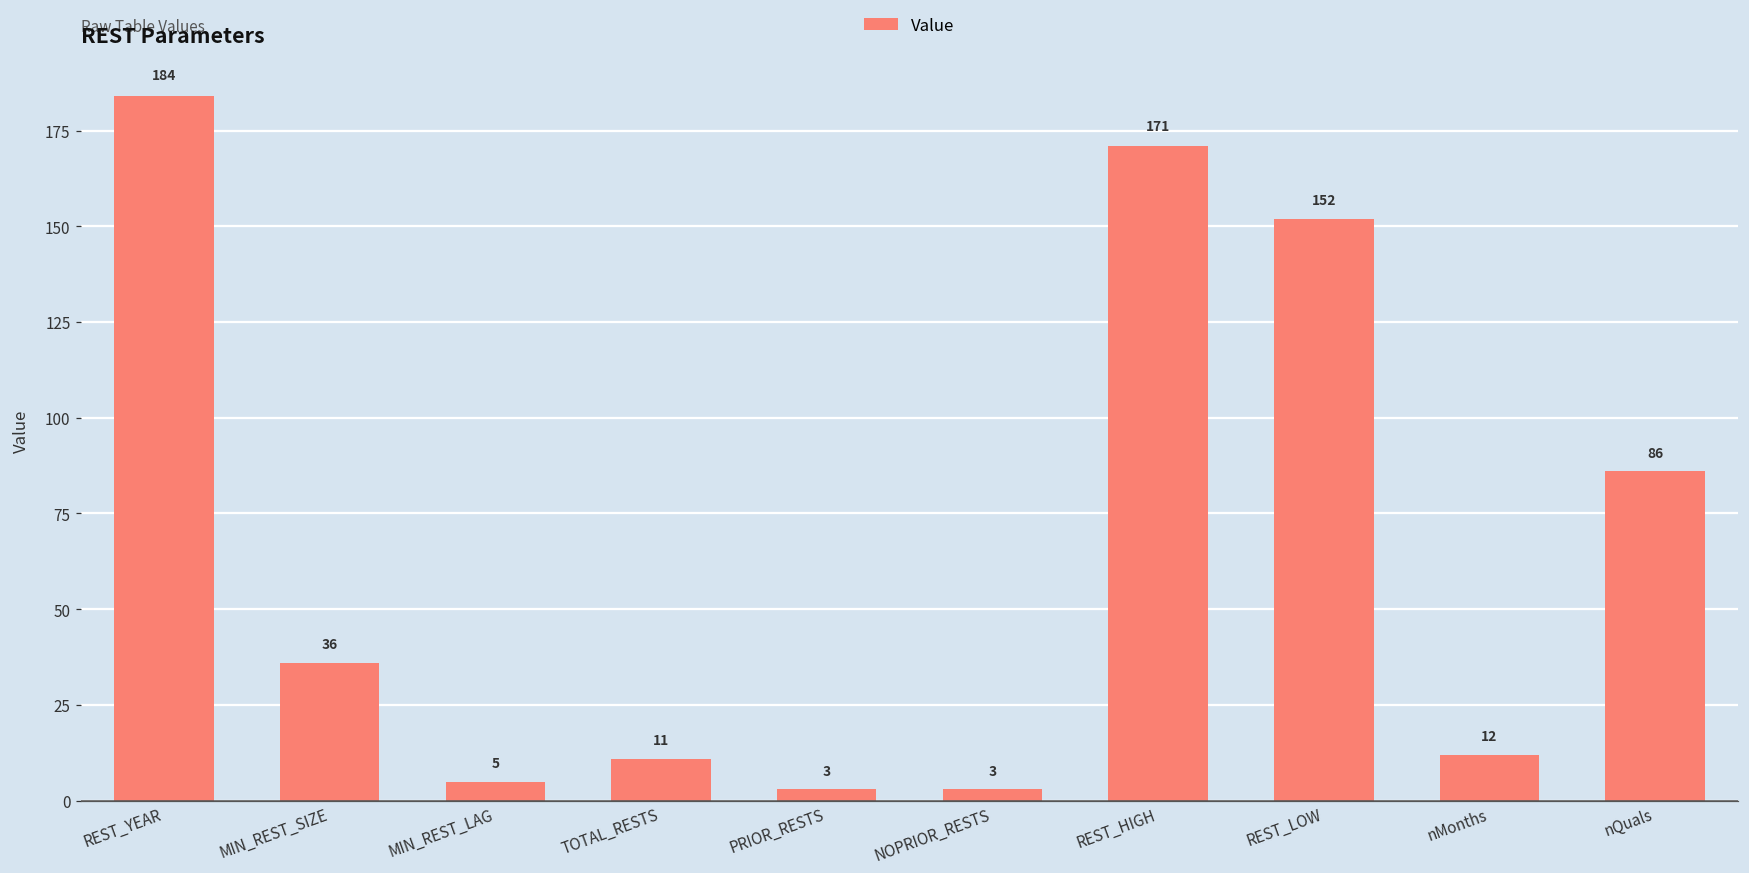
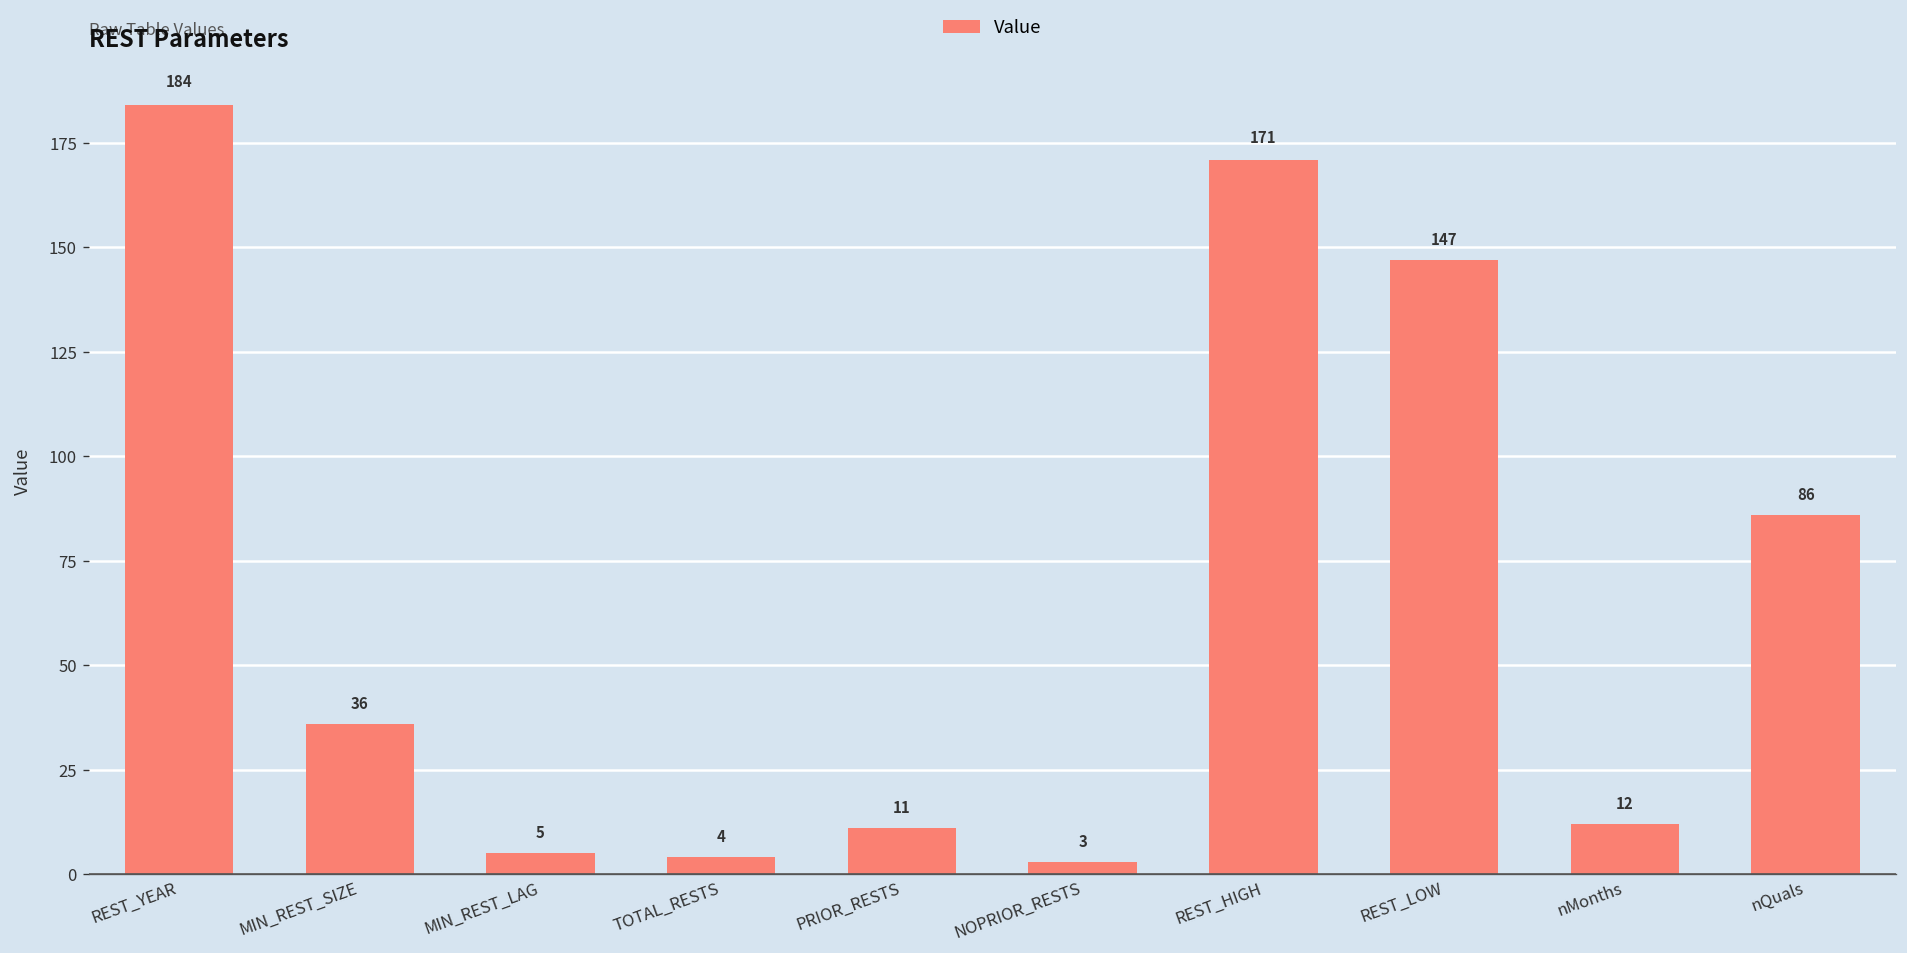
  {
    "REST_YEAR": 184,
    "MIN_REST_SIZE": 36,
    "MIN_REST_LAG": 5,
-   "TOTAL_RESTS": 11,
-   "PRIOR_RESTS": 3,
+   "TOTAL_RESTS": 4,
+   "PRIOR_RESTS": 11,
    "NOPRIOR_RESTS": 3,
    "REST_HIGH": 171,
-   "REST_LOW": 152,
+   "REST_LOW": 147,
    "nMonths": 12,
    "nQuals": 86
  }
